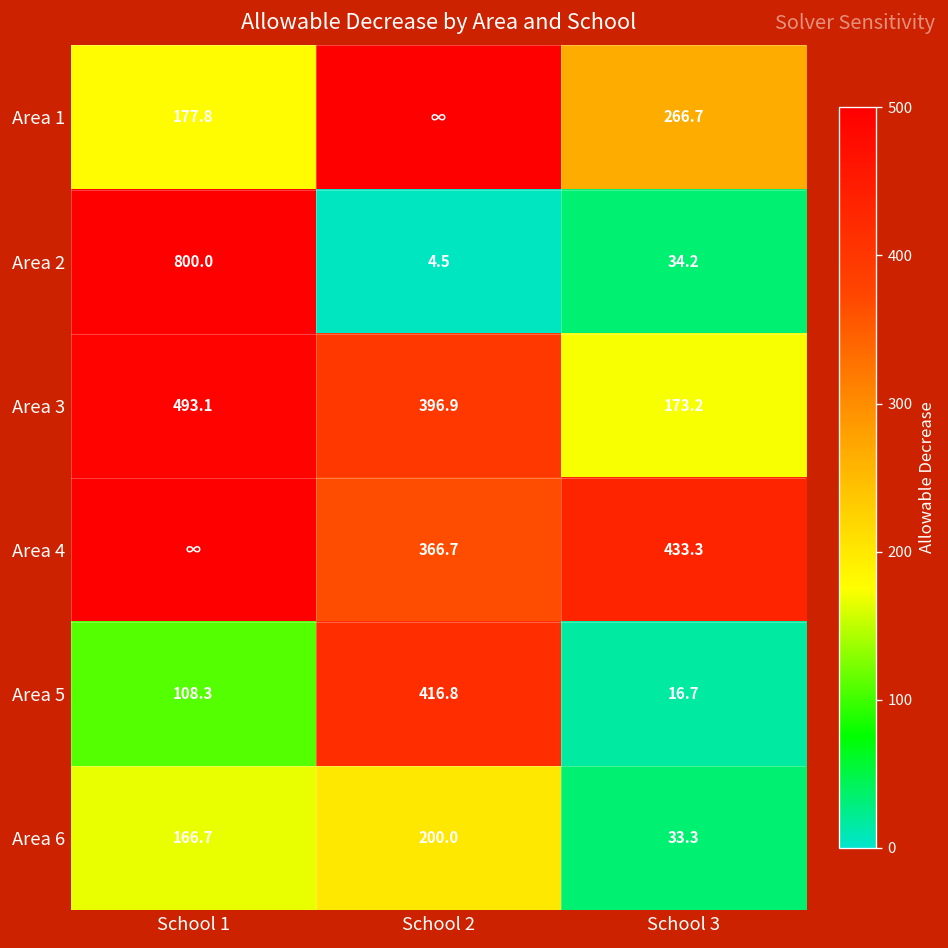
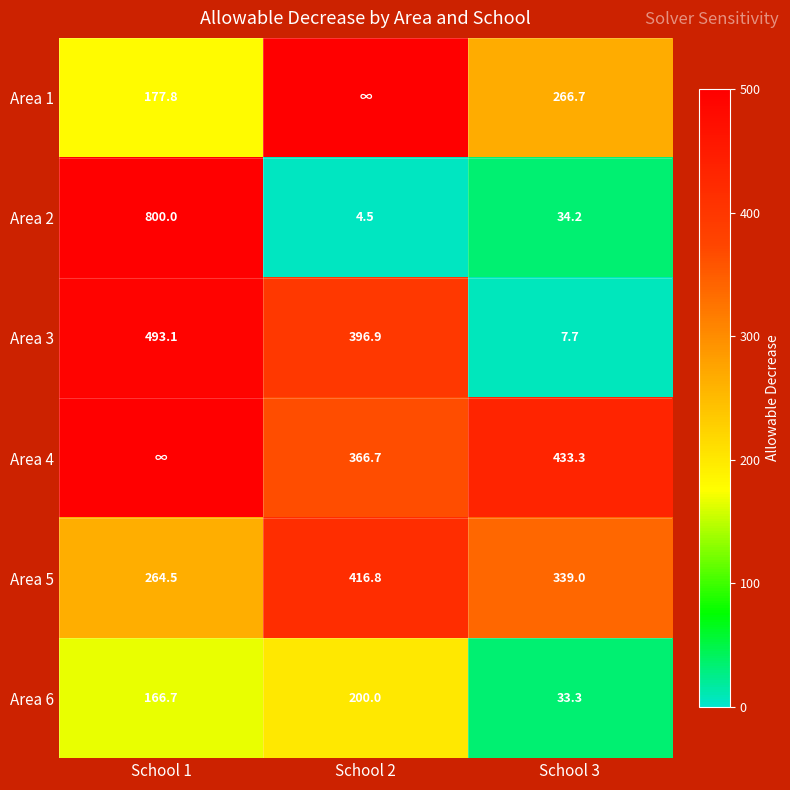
  {
    "Area 1": {
      "School 1": 177.8,
      "School 3": 266.7
    },
    "Area 2": {
      "School 1": 800.0,
      "School 2": 4.5,
      "School 3": 34.2
    },
    "Area 3": {
      "School 1": 493.1,
      "School 2": 396.9,
-     "School 3": 173.2
+     "School 3": 7.7
    },
    "Area 4": {
      "School 2": 366.7,
      "School 3": 433.3
    },
    "Area 5": {
-     "School 1": 108.3,
+     "School 1": 264.5,
      "School 2": 416.8,
-     "School 3": 16.7
+     "School 3": 339.0
    },
    "Area 6": {
      "School 1": 166.7,
      "School 2": 200.0,
      "School 3": 33.3
    }
  }
